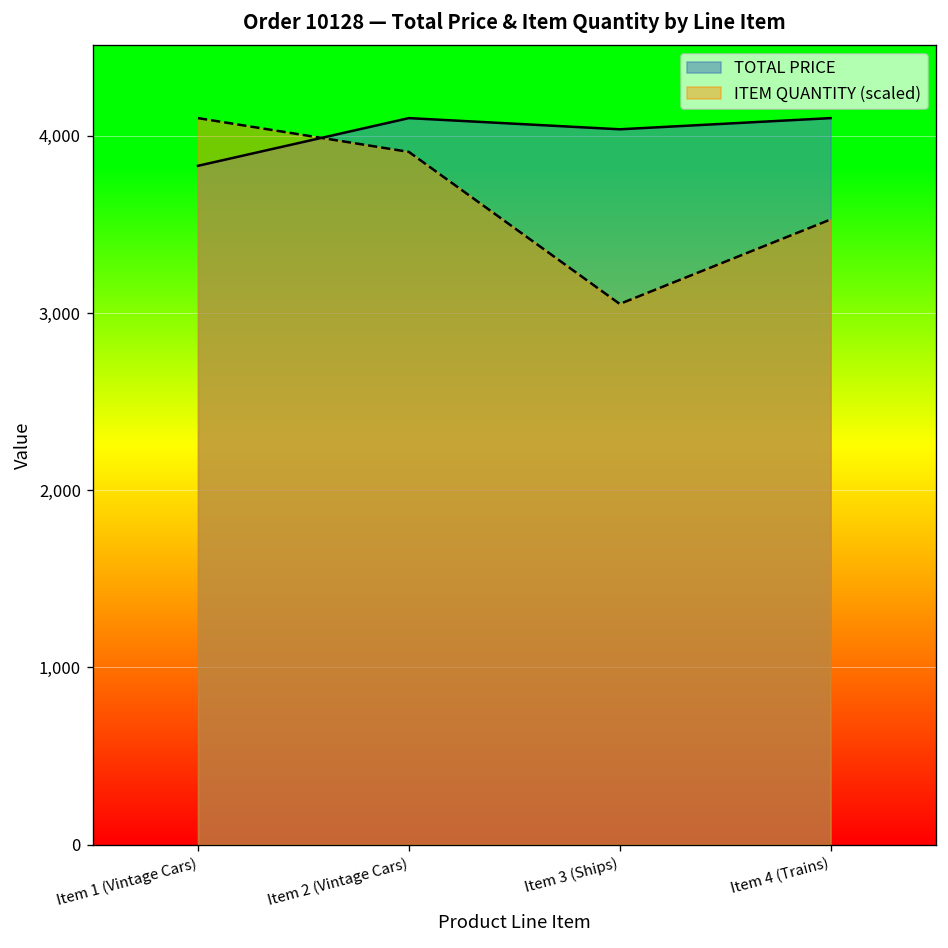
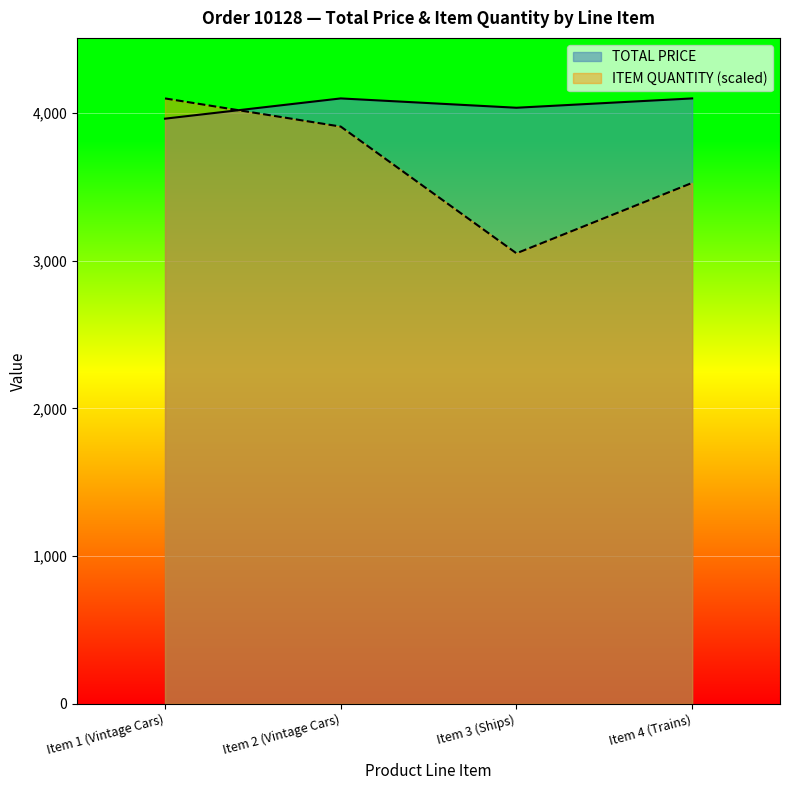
  {
    "TOTAL PRICE": {
-     "Item 1 (Vintage Cars)": "3,830",
+     "Item 1 (Vintage Cars)": "3,960",
      "Item 2 (Vintage Cars)": "4,100",
      "Item 3 (Ships)": "4,040",
      "Item 4 (Trains)": "4,100"
    },
    "ITEM QUANTITY (scaled)": {
      "Item 1 (Vintage Cars)": "4,100",
      "Item 2 (Vintage Cars)": "3,910",
      "Item 3 (Ships)": "3,050",
      "Item 4 (Trains)": "3,530"
    }
  }
